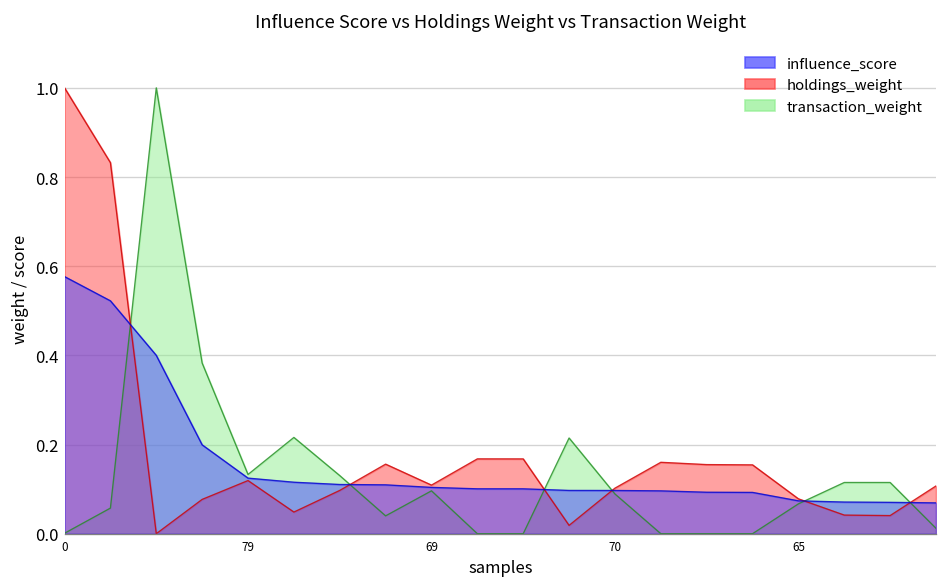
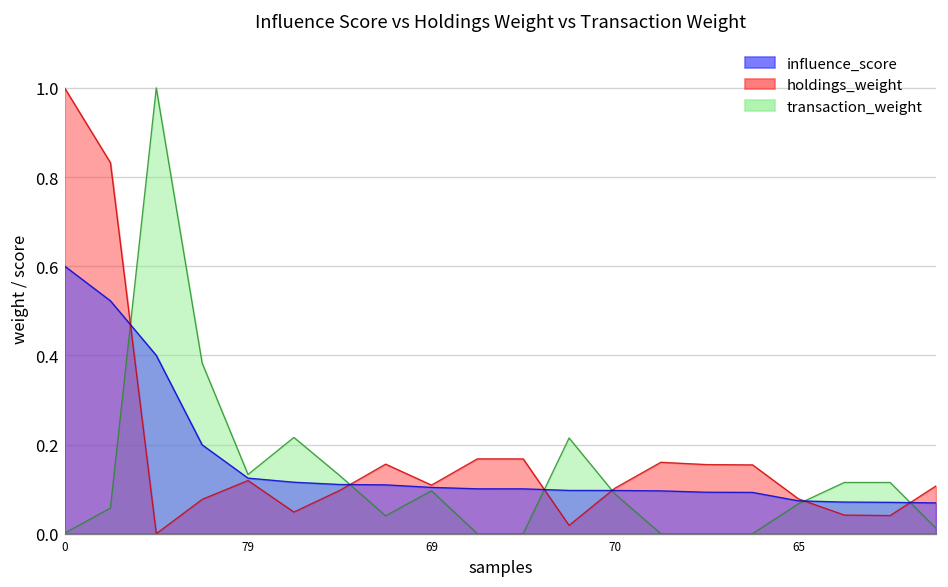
  {
    "transaction_weight": {
      "0": 0.00,
      "79": 0.13,
      "69": 0.10,
      "70": 0.09
    },
    "holdings_weight": {
      "0": 1.00
    },
    "influence_score": {
-     "0": 0.58
+     "0": 0.60
    }
  }
